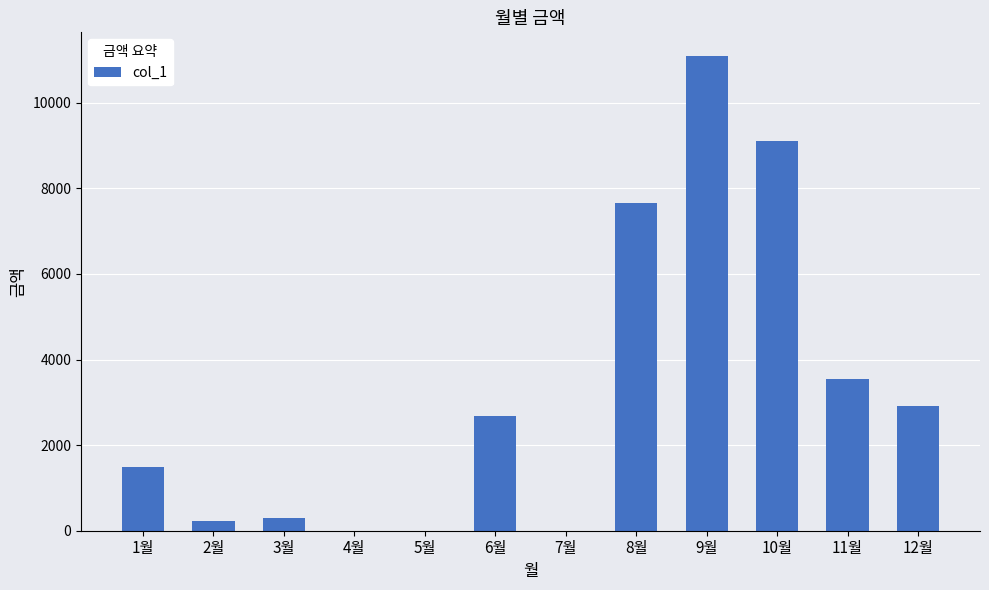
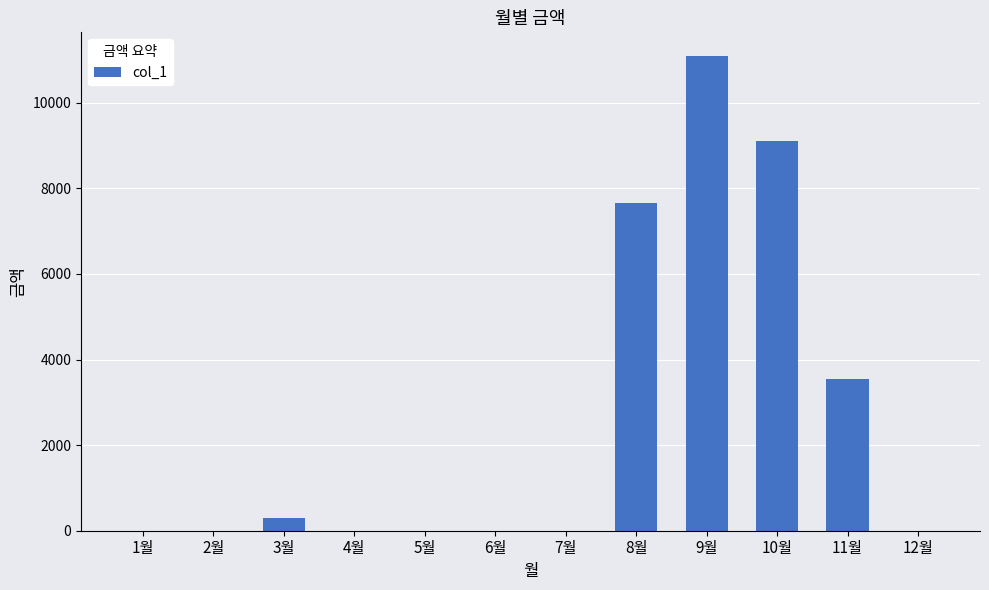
  {
-   "1월": 1500,
-   "2월": 200,
+   "1월": 0,
+   "2월": 0,
    "3월": 300,
    "4월": 0,
    "5월": 0,
-   "6월": 2700,
+   "6월": 0,
    "7월": 0,
    "8월": 7700,
    "9월": 11100,
    "10월": 9100,
    "11월": 3500,
-   "12월": 2900
+   "12월": 0
  }
